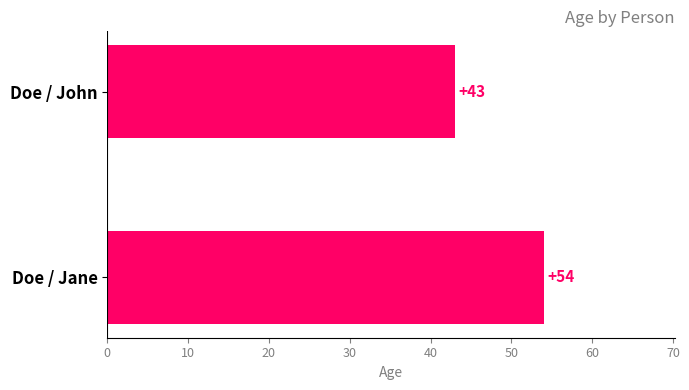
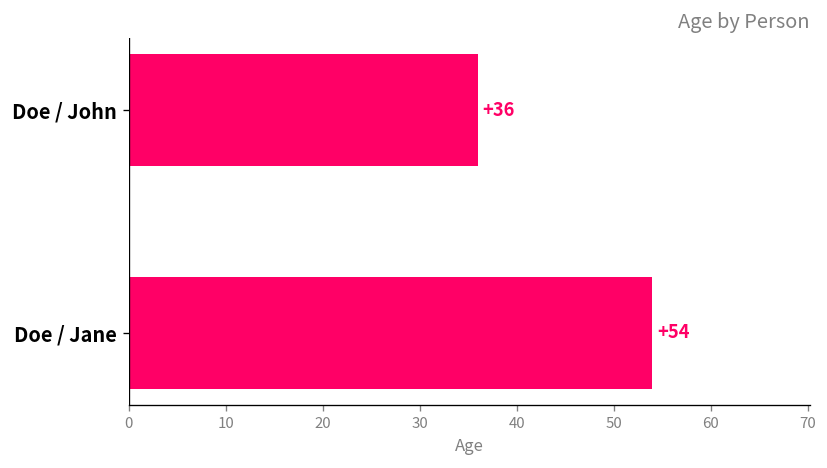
  {
-   "Doe / John": "+43",
+   "Doe / John": "+36",
    "Doe / Jane": "+54"
  }
